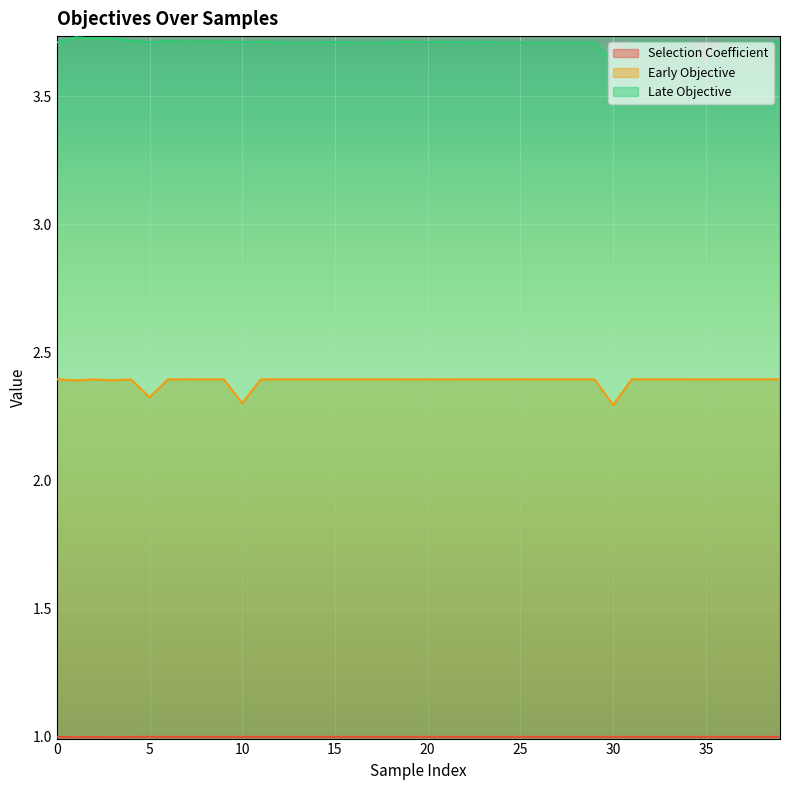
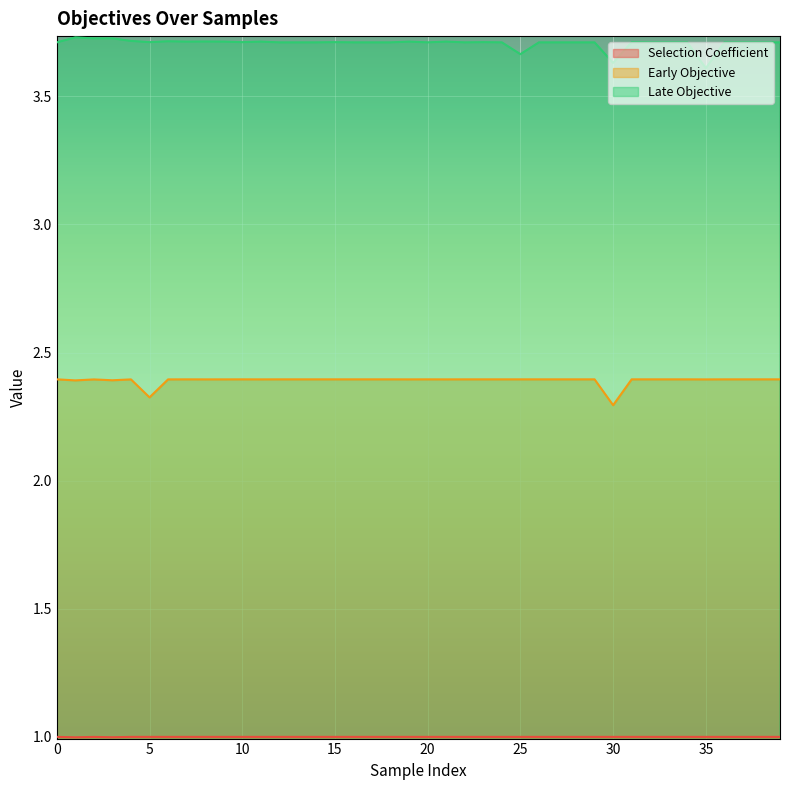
  {
    "Selection Coefficient": {
      "0": 1.00,
      "5": 1.00,
      "10": 1.00,
      "15": 1.00,
      "20": 1.00,
      "25": 1.00,
      "30": 1.00,
      "35": 1.00
    },
    "Early Objective": {
      "0": 2.40,
      "5": 2.32,
-     "10": 2.30,
+     "10": 2.40,
      "15": 2.40,
      "20": 2.40,
      "25": 2.40,
      "30": 2.29,
      "35": 2.40
    },
    "Late Objective": {
      "0": 3.71,
      "5": 3.71,
      "10": 3.71,
      "15": 3.71,
      "20": 3.71,
-     "25": 3.71
+     "25": 3.66
    }
  }
